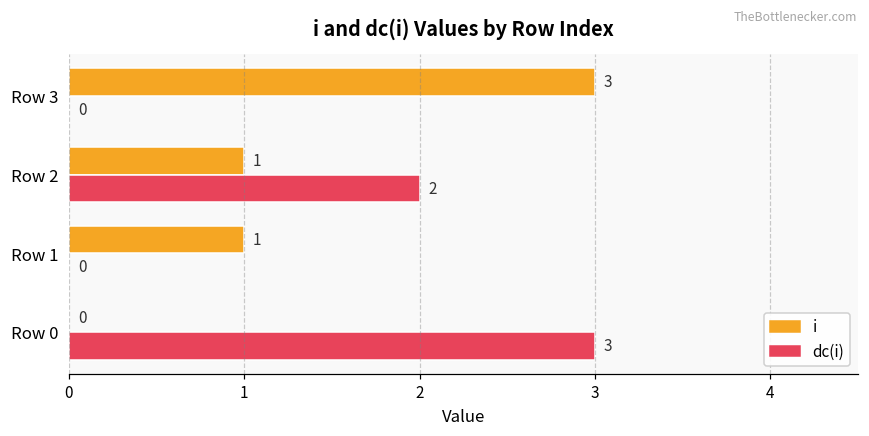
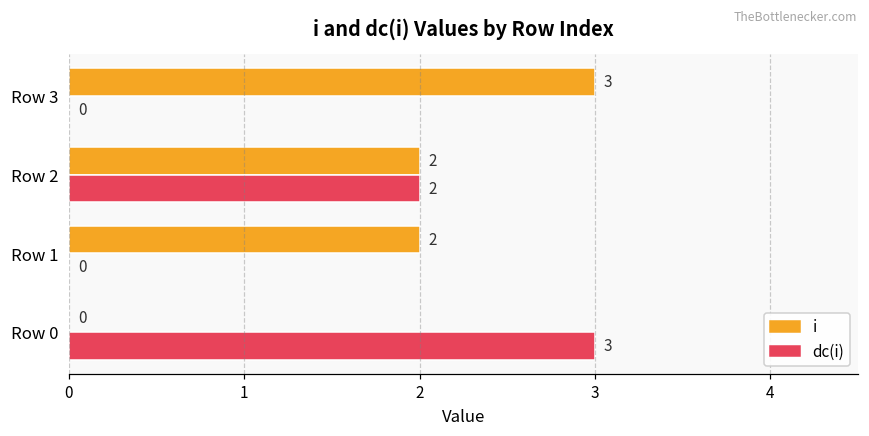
  {
    "i": {
      "Row 3": 3,
-     "Row 2": 1,
-     "Row 1": 1,
+     "Row 2": 2,
+     "Row 1": 2,
      "Row 0": 0
    },
    "dc(i)": {
      "Row 3": 0,
      "Row 2": 2,
      "Row 1": 0,
      "Row 0": 3
    }
  }
